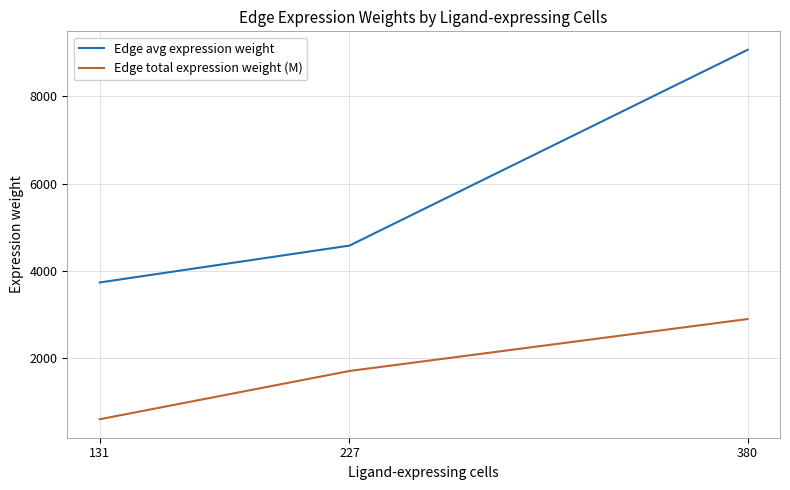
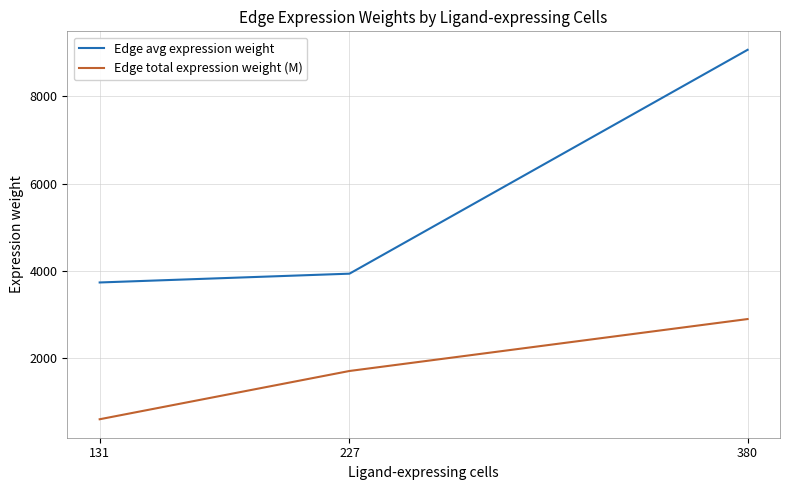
  {
    "Edge avg expression weight": {
      "131": 3700,
-     "227": 4600,
+     "227": 3900,
      "380": 9100
    },
    "Edge total expression weight (M)": {
      "131": 600,
      "227": 1700,
      "380": 2900
    }
  }
